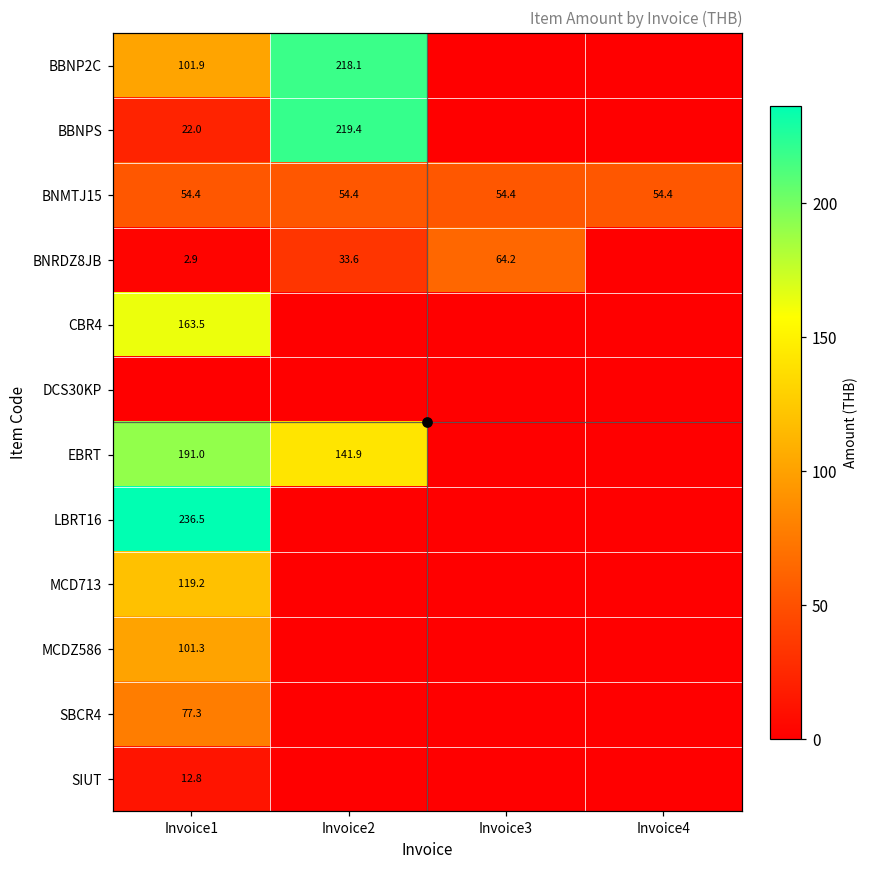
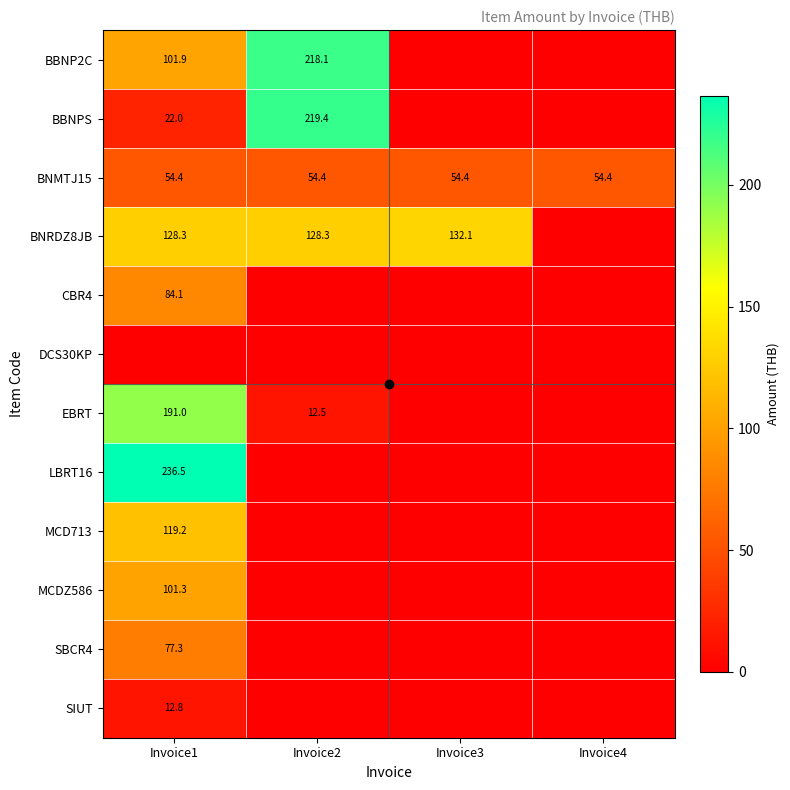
  {
    "BBNP2C": {
      "Invoice1": 101.9,
      "Invoice2": 218.1
    },
    "BBNPS": {
      "Invoice1": 22.0,
      "Invoice2": 219.4
    },
    "BNMTJ15": {
      "Invoice1": 54.4,
      "Invoice2": 54.4,
      "Invoice3": 54.4,
      "Invoice4": 54.4
    },
    "BNRDZ8JB": {
-     "Invoice1": 2.9,
-     "Invoice2": 33.6,
-     "Invoice3": 64.2
+     "Invoice1": 128.3,
+     "Invoice2": 128.3,
+     "Invoice3": 132.1
    },
    "CBR4": {
-     "Invoice1": 163.5
+     "Invoice1": 84.1
    },
    "EBRT": {
      "Invoice1": 191.0,
-     "Invoice2": 141.9
+     "Invoice2": 12.5
    },
    "LBRT16": {
      "Invoice1": 236.5
    },
    "MCD713": {
      "Invoice1": 119.2
    },
    "MCDZ586": {
      "Invoice1": 101.3
    },
    "SBCR4": {
      "Invoice1": 77.3
    },
    "SIUT": {
      "Invoice1": 12.8
    }
  }
